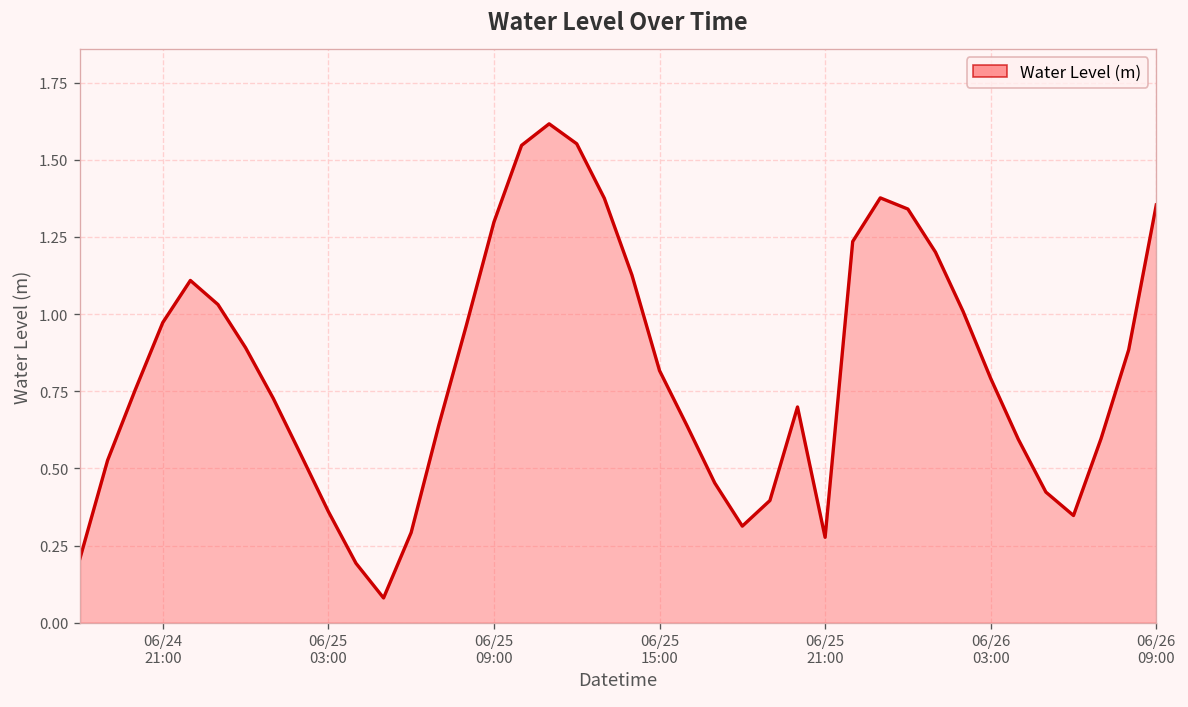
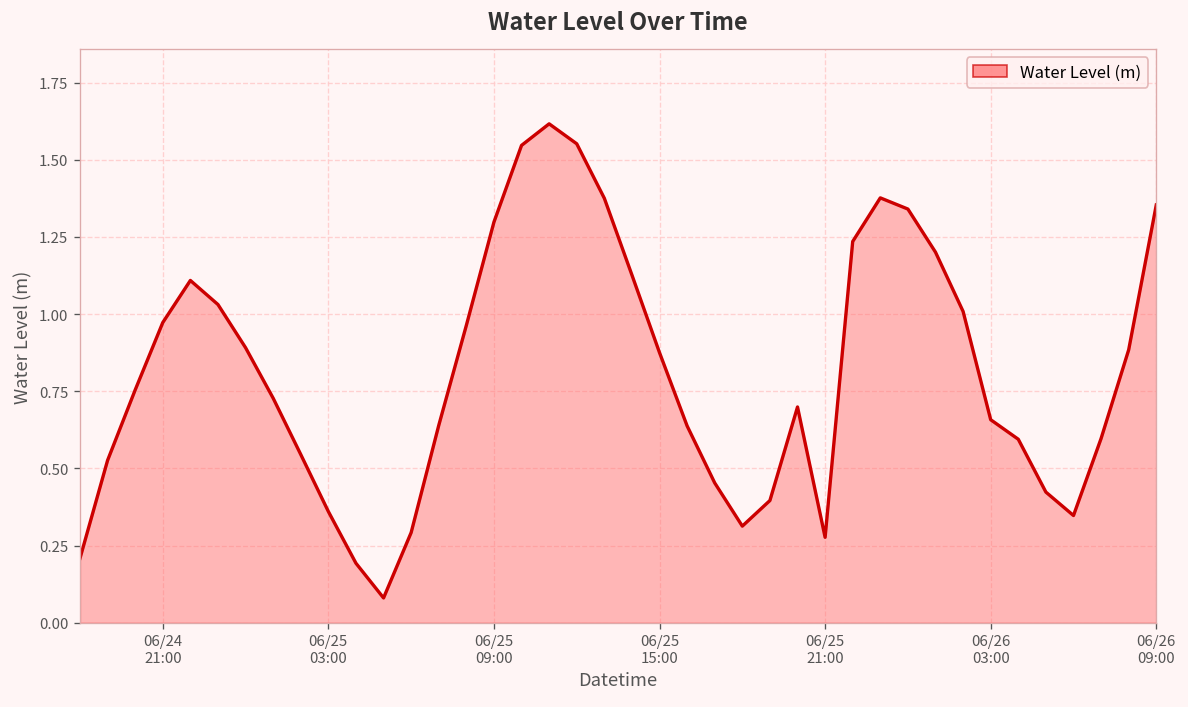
  {
    "06/24 21:00": 0.97,
    "06/25 03:00": 0.36,
    "06/25 09:00": 1.30,
-   "06/25 15:00": 0.82,
+   "06/25 15:00": 0.87,
    "06/25 21:00": 0.28,
-   "06/26 03:00": 0.79,
+   "06/26 03:00": 0.66,
    "06/26 09:00": 1.35
  }
